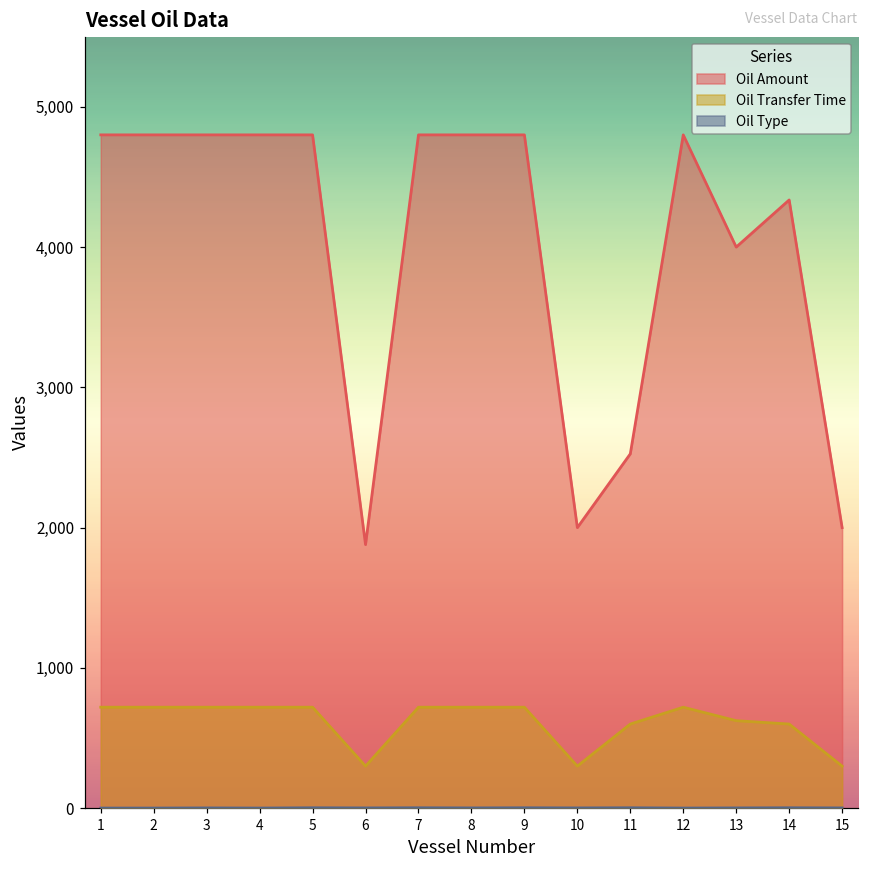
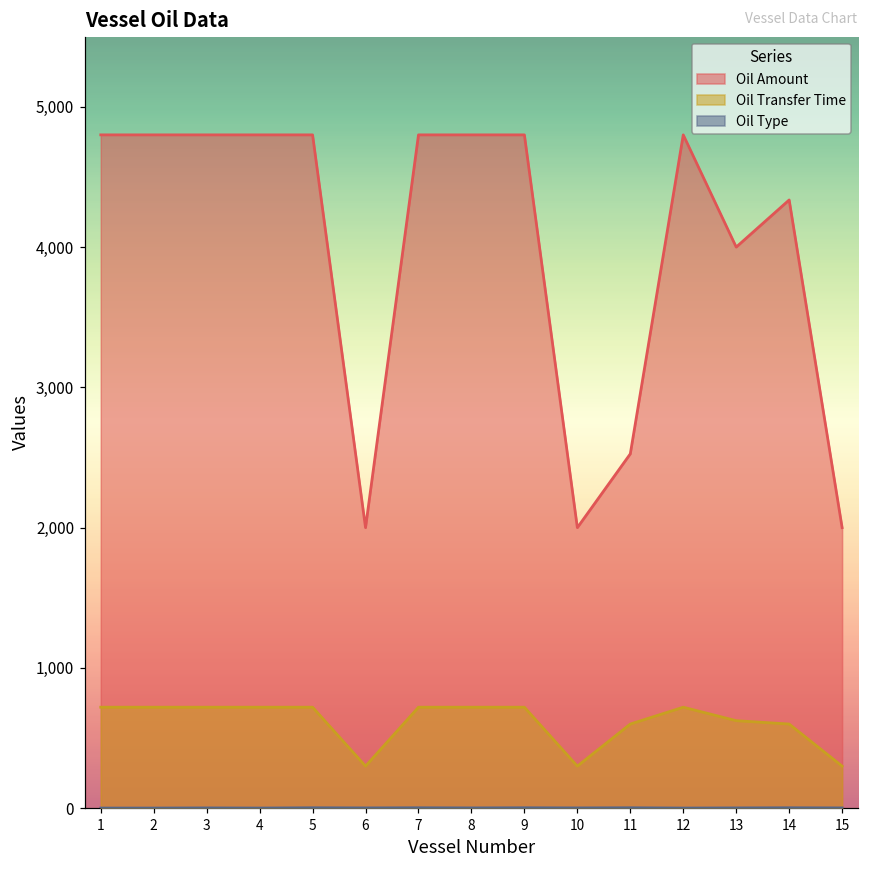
  {
    "Oil Amount": {
      "1": "4,800",
      "2": "4,800",
      "3": "4,800",
      "4": "4,800",
      "5": "4,800",
-     "6": "1,880",
+     "6": "2,000",
      "7": "4,800",
      "8": "4,800",
      "9": "4,800",
      "10": "2,000",
      "11": "2,530",
      "12": "4,800",
      "13": "4,000",
      "14": "4,340",
      "15": "2,000"
    },
    "Oil Transfer Time": {
      "1": "720",
      "2": "720",
      "3": "720",
      "4": "720",
      "5": "720",
      "6": "300",
      "7": "720",
      "8": "720",
      "9": "720",
      "10": "300",
      "11": "600",
      "12": "720",
      "13": "620",
      "14": "600",
      "15": "300"
    },
    "Oil Type": {
      "1": "0",
      "2": "0",
      "3": "0",
      "4": "0",
      "5": "0",
      "6": "0",
      "7": "0",
      "8": "0",
      "9": "0",
      "10": "0",
      "11": "0",
      "12": "0",
      "13": "0",
      "14": "0",
      "15": "0"
    }
  }
